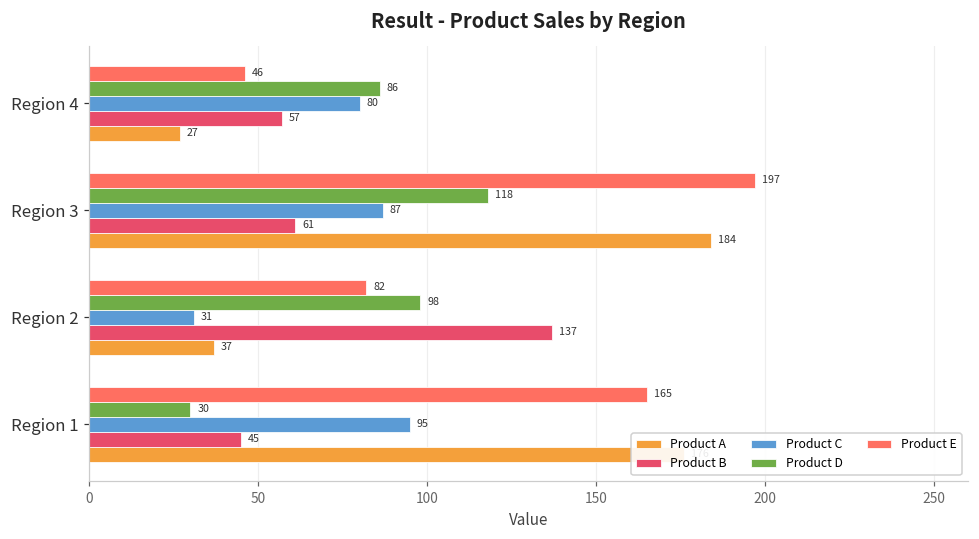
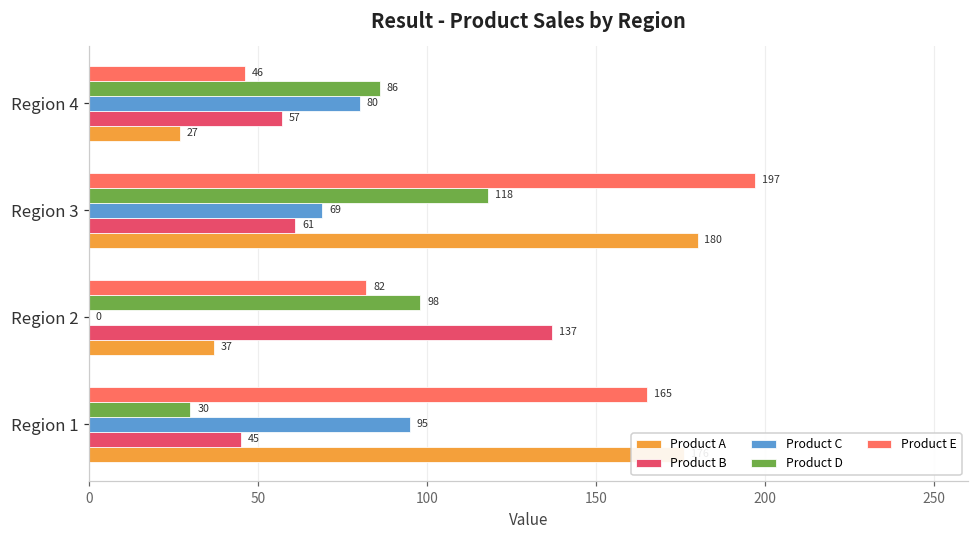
  {
    "Product A": {
      "Region 4": 27,
-     "Region 3": 184,
+     "Region 3": 180,
      "Region 2": 37
    },
    "Product C": {
      "Region 4": 80,
-     "Region 3": 87,
-     "Region 2": 31,
+     "Region 3": 69,
+     "Region 2": 0,
      "Region 1": 95
    },
    "Product D": {
      "Region 4": 86,
      "Region 3": 118,
      "Region 2": 98,
      "Region 1": 30
    }
  }
